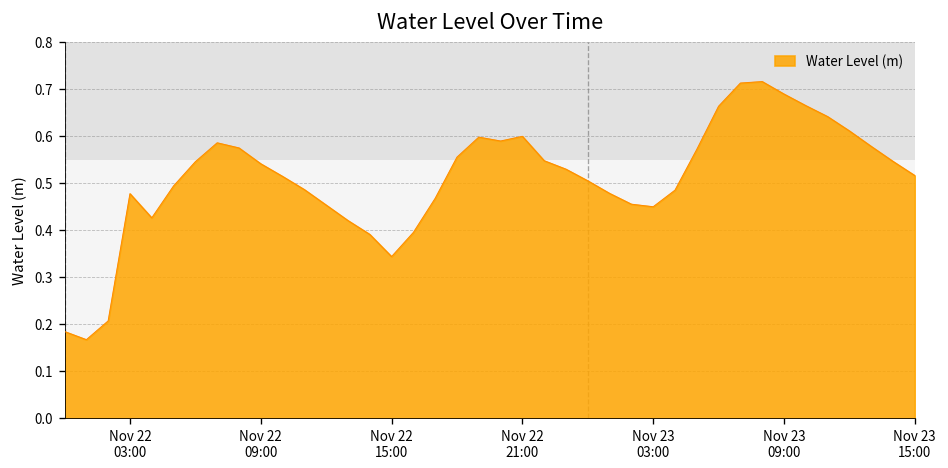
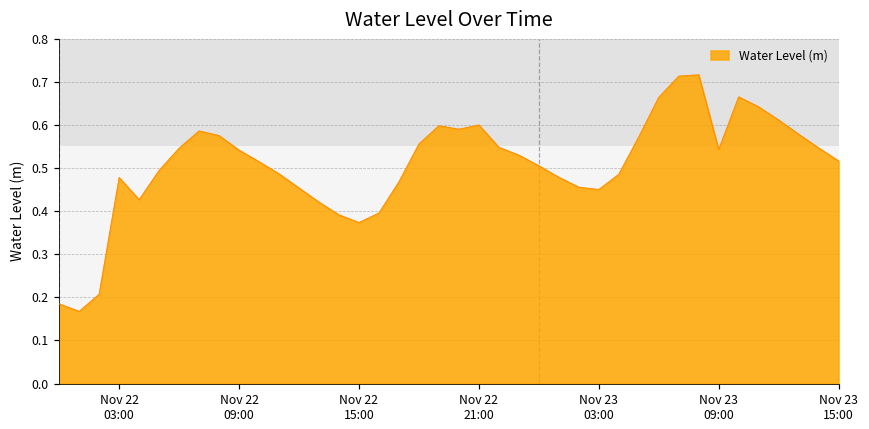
  {
    "Nov 22 03:00": 0.48,
    "Nov 22 09:00": 0.54,
-   "Nov 22 15:00": 0.34,
+   "Nov 22 15:00": 0.37,
    "Nov 22 21:00": 0.60,
    "Nov 23 03:00": 0.45,
-   "Nov 23 09:00": 0.69,
+   "Nov 23 09:00": 0.54,
    "Nov 23 15:00": 0.52
  }
